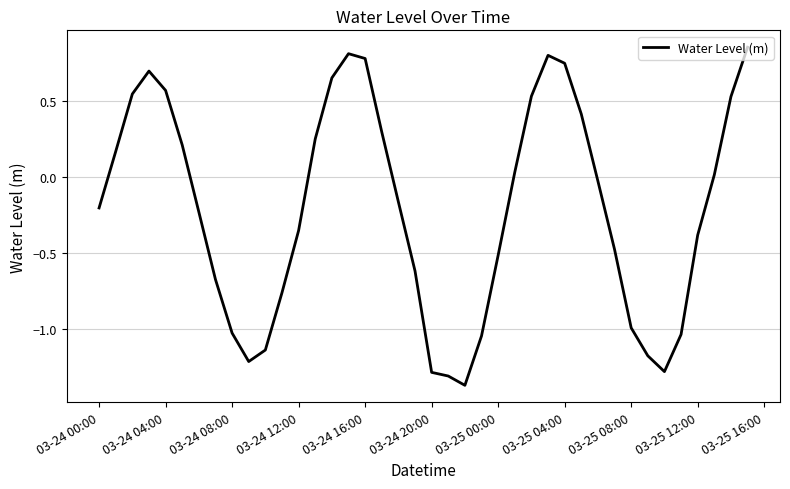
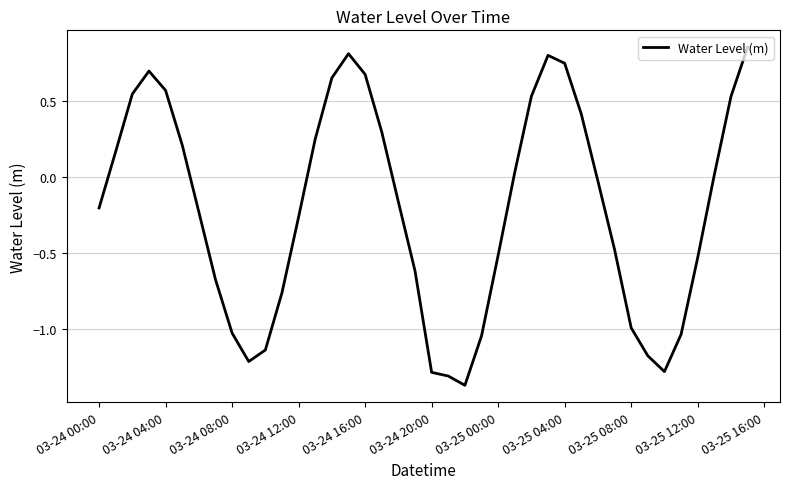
  {
    "03-24 00:00": -0.20,
    "03-24 04:00": 0.57,
    "03-24 08:00": -1.03,
-   "03-24 12:00": -0.35,
-   "03-24 16:00": 0.78,
+   "03-24 12:00": -0.26,
+   "03-24 16:00": 0.68,
    "03-24 20:00": -1.29,
    "03-25 00:00": -0.51,
    "03-25 04:00": 0.75,
    "03-25 08:00": -0.99,
-   "03-25 12:00": -0.38
+   "03-25 12:00": -0.53
  }
